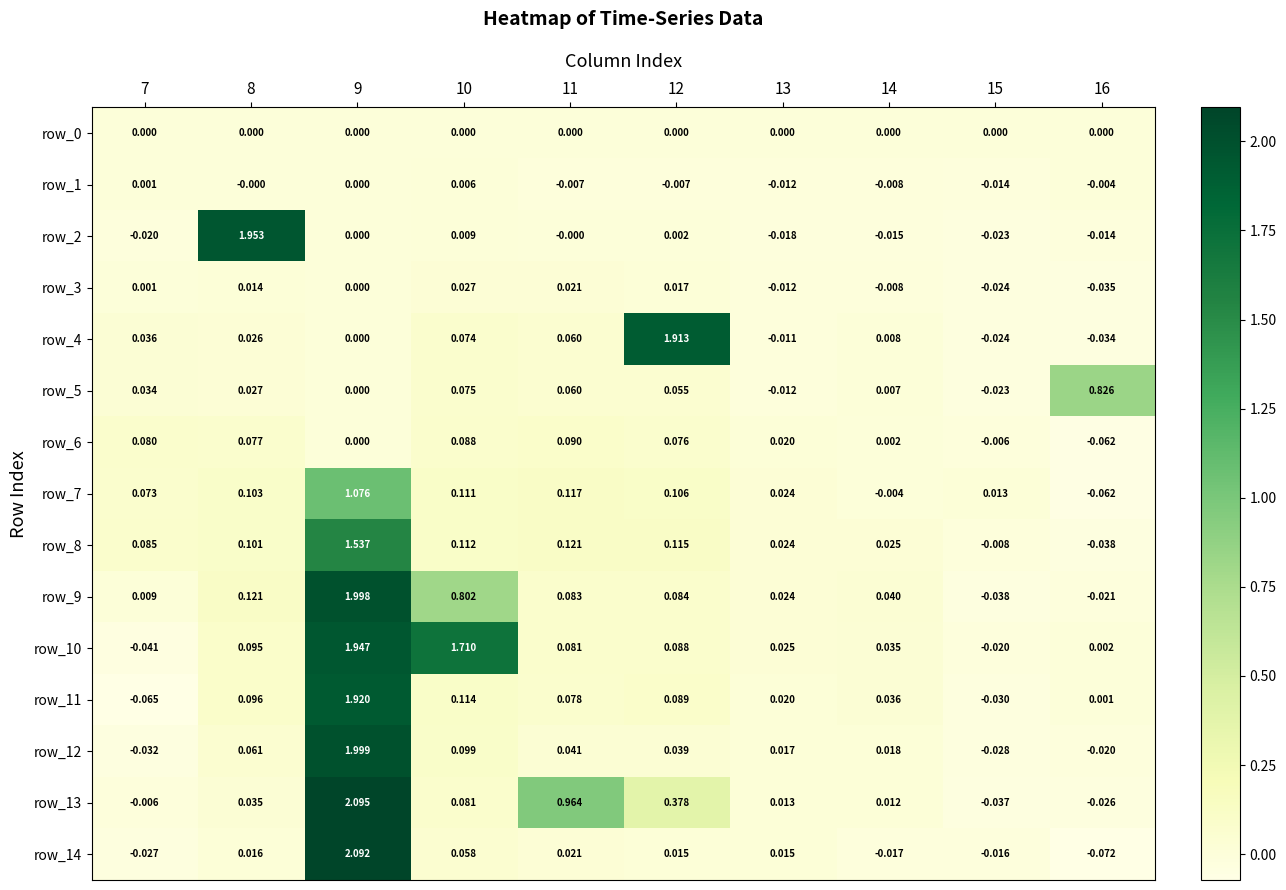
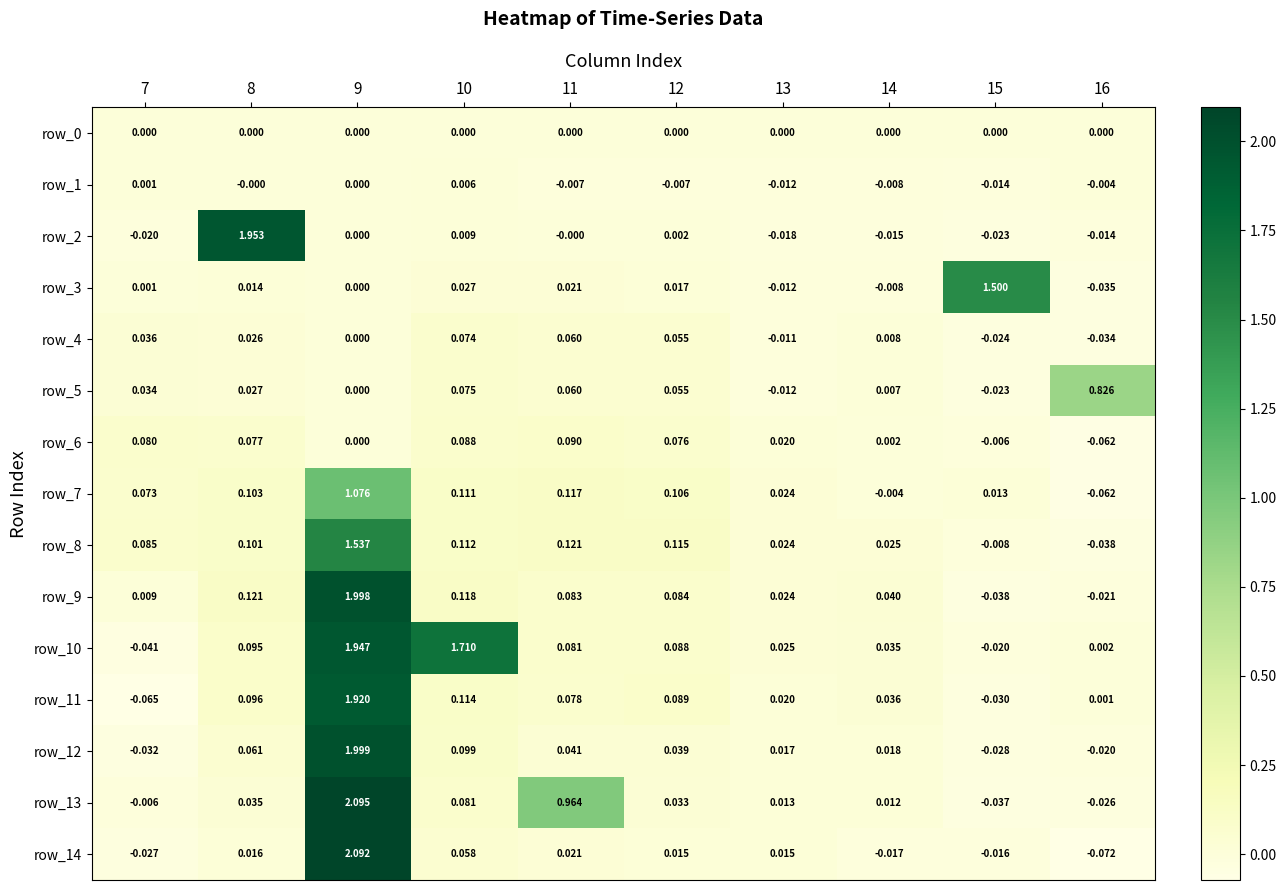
  {
    "row_0": {
      "7": 0.000,
      "8": 0.000,
      "9": 0.000,
      "10": 0.000,
      "11": 0.000,
      "12": 0.000,
      "13": 0.000,
      "14": 0.000,
      "15": 0.000,
      "16": 0.000
    },
    "row_1": {
      "7": 0.001,
      "8": -0.000,
      "9": 0.000,
      "10": 0.006,
      "11": -0.007,
      "12": -0.007,
      "13": -0.012,
      "14": -0.008,
      "15": -0.014,
      "16": -0.004
    },
    "row_2": {
      "7": -0.020,
      "8": 1.953,
      "9": 0.000,
      "10": 0.009,
      "11": -0.000,
      "12": 0.002,
      "13": -0.018,
      "14": -0.015,
      "15": -0.023,
      "16": -0.014
    },
    "row_3": {
      "7": 0.001,
      "8": 0.014,
      "9": 0.000,
      "10": 0.027,
      "11": 0.021,
      "12": 0.017,
      "13": -0.012,
      "14": -0.008,
-     "15": -0.024,
+     "15": 1.500,
      "16": -0.035
    },
    "row_4": {
      "7": 0.036,
      "8": 0.026,
      "9": 0.000,
      "10": 0.074,
      "11": 0.060,
-     "12": 1.913,
+     "12": 0.055,
      "13": -0.011,
      "14": 0.008,
      "15": -0.024,
      "16": -0.034
    },
    "row_5": {
      "7": 0.034,
      "8": 0.027,
      "9": 0.000,
      "10": 0.075,
      "11": 0.060,
      "12": 0.055,
      "13": -0.012,
      "14": 0.007,
      "15": -0.023,
      "16": 0.826
    },
    "row_6": {
      "7": 0.080,
      "8": 0.077,
      "9": 0.000,
      "10": 0.088,
      "11": 0.090,
      "12": 0.076,
      "13": 0.020,
      "14": 0.002,
      "15": -0.006,
      "16": -0.062
    },
    "row_7": {
      "7": 0.073,
      "8": 0.103,
      "9": 1.076,
      "10": 0.111,
      "11": 0.117,
      "12": 0.106,
      "13": 0.024,
      "14": -0.004,
      "15": 0.013,
      "16": -0.062
    },
    "row_8": {
      "7": 0.085,
      "8": 0.101,
      "9": 1.537,
      "10": 0.112,
      "11": 0.121,
      "12": 0.115,
      "13": 0.024,
      "14": 0.025,
      "15": -0.008,
      "16": -0.038
    },
    "row_9": {
      "7": 0.009,
      "8": 0.121,
      "9": 1.998,
-     "10": 0.802,
+     "10": 0.118,
      "11": 0.083,
      "12": 0.084,
      "13": 0.024,
      "14": 0.040,
      "15": -0.038,
      "16": -0.021
    },
    "row_10": {
      "7": -0.041,
      "8": 0.095,
      "9": 1.947,
      "10": 1.710,
      "11": 0.081,
      "12": 0.088,
      "13": 0.025,
      "14": 0.035,
      "15": -0.020,
      "16": 0.002
    },
    "row_11": {
      "7": -0.065,
      "8": 0.096,
      "9": 1.920,
      "10": 0.114,
      "11": 0.078,
      "12": 0.089,
      "13": 0.020,
      "14": 0.036,
      "15": -0.030,
      "16": 0.001
    },
    "row_12": {
      "7": -0.032,
      "8": 0.061,
      "9": 1.999,
      "10": 0.099,
      "11": 0.041,
      "12": 0.039,
      "13": 0.017,
      "14": 0.018,
      "15": -0.028,
      "16": -0.020
    },
    "row_13": {
      "7": -0.006,
      "8": 0.035,
      "9": 2.095,
      "10": 0.081,
      "11": 0.964,
-     "12": 0.378,
+     "12": 0.033,
      "13": 0.013,
      "14": 0.012,
      "15": -0.037,
      "16": -0.026
    },
    "row_14": {
      "7": -0.027,
      "8": 0.016,
      "9": 2.092,
      "10": 0.058,
      "11": 0.021,
      "12": 0.015,
      "13": 0.015,
      "14": -0.017,
      "15": -0.016,
      "16": -0.072
    }
  }
